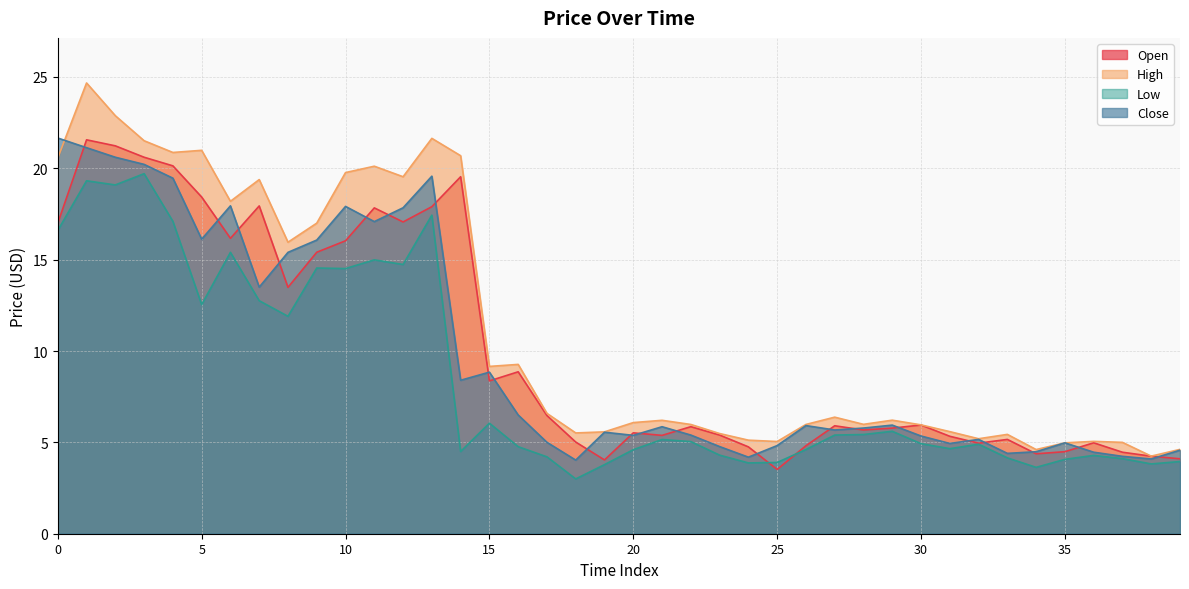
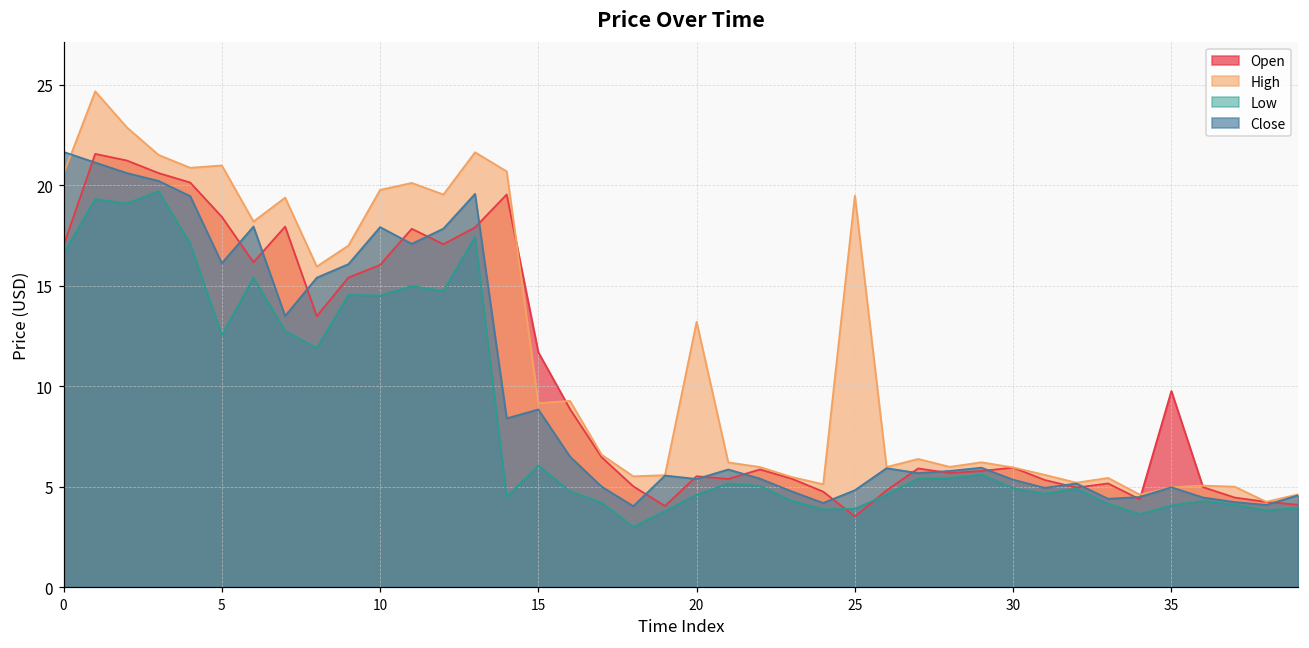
  {
    "Open": {
      "0": 17.0,
      "5": 18.4,
      "10": 16.0,
-     "15": 8.4,
+     "15": 11.7,
      "25": 3.5,
-     "35": 4.5
+     "35": 9.8
    },
    "High": {
      "0": 20.6,
      "5": 21.0,
      "10": 19.8,
      "15": 9.2,
-     "20": 6.1,
-     "25": 5.0
+     "20": 13.2,
+     "25": 19.5
    }
  }
